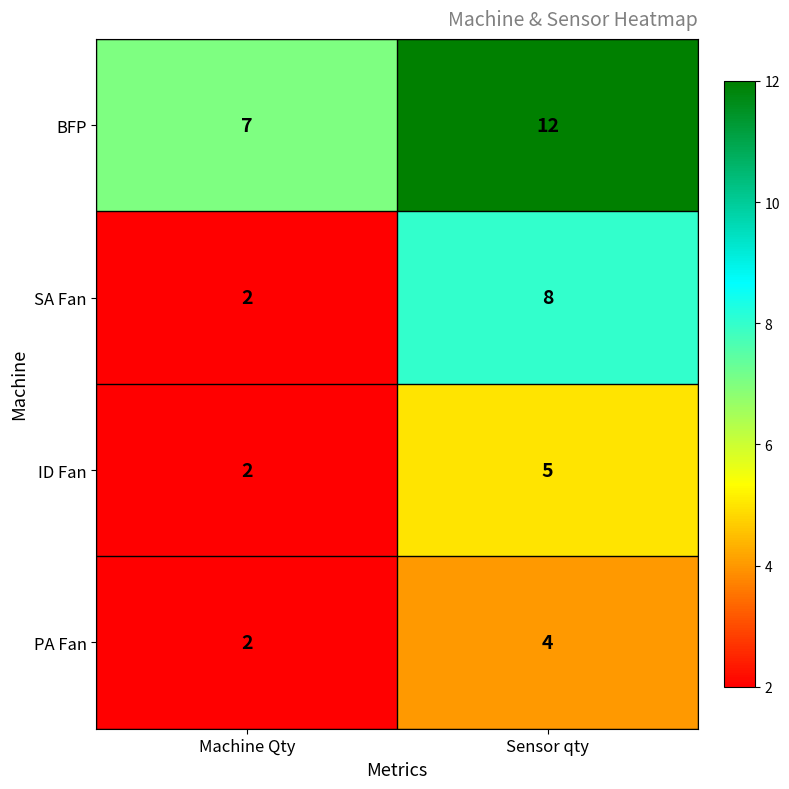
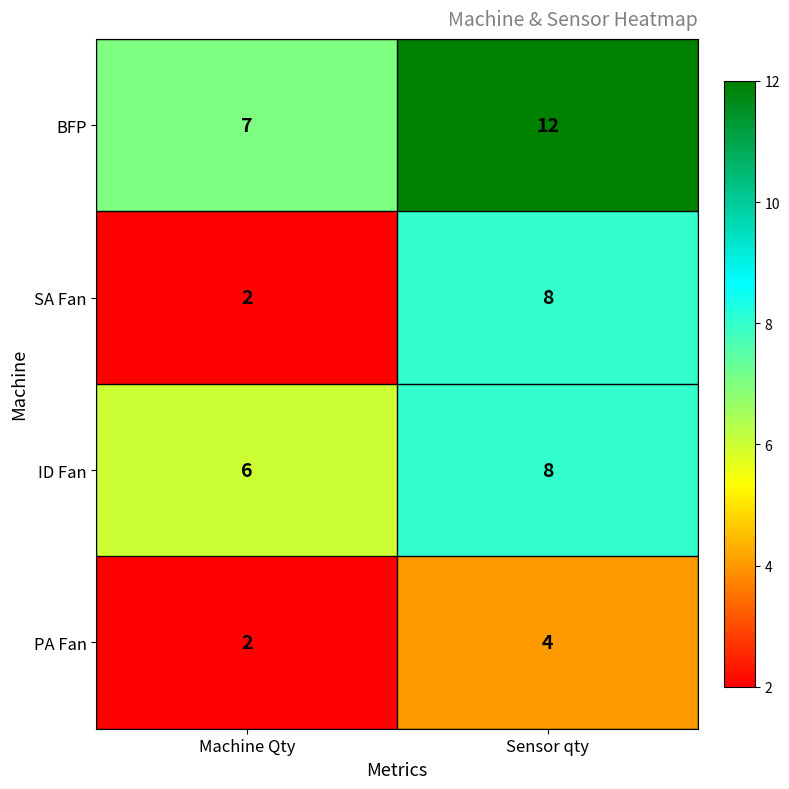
  {
    "BFP": {
      "Machine Qty": 7,
      "Sensor qty": 12
    },
    "SA Fan": {
      "Machine Qty": 2,
      "Sensor qty": 8
    },
    "ID Fan": {
-     "Machine Qty": 2,
-     "Sensor qty": 5
+     "Machine Qty": 6,
+     "Sensor qty": 8
    },
    "PA Fan": {
      "Machine Qty": 2,
      "Sensor qty": 4
    }
  }
